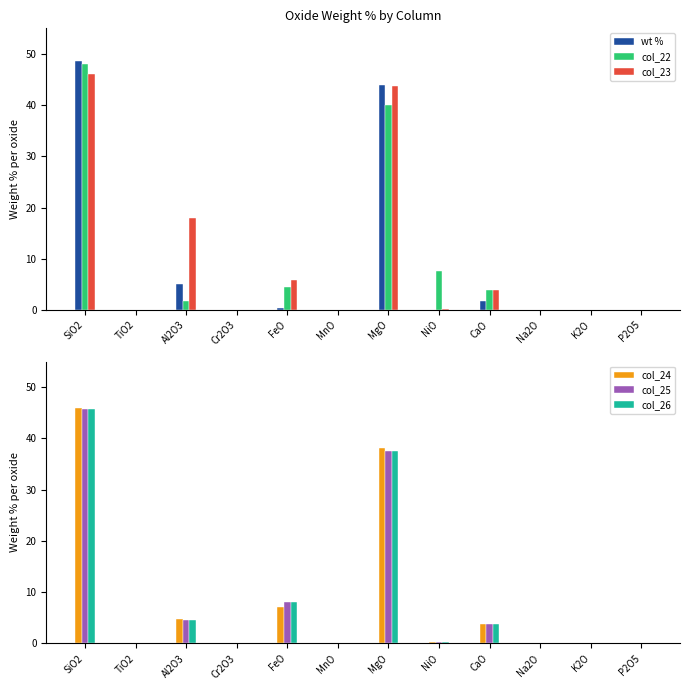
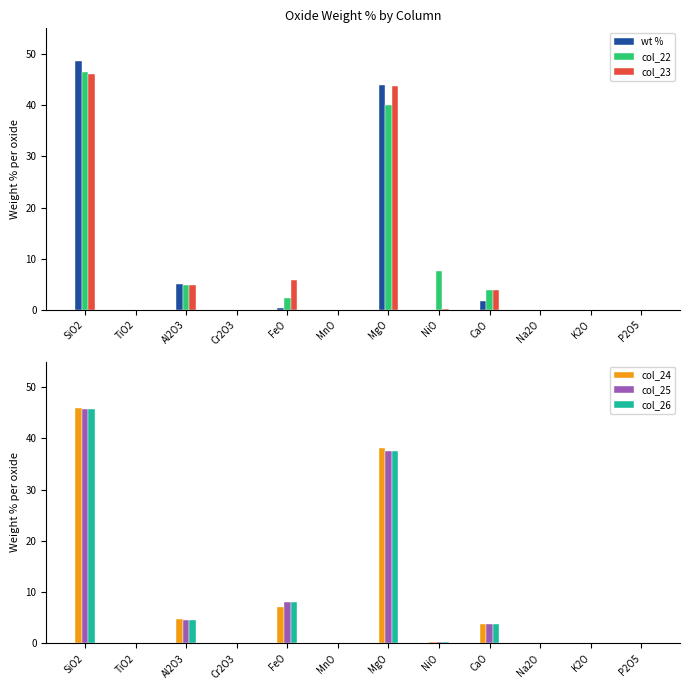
  {
    "Oxide Weight % by Column": {
      "wt %": {
        "SiO2": 49,
        "TiO2": 0,
        "Al2O3": 5,
        "Cr2O3": 0,
        "MnO": 0,
        "MgO": 44,
        "NiO": 0,
        "CaO": 2,
        "Na2O": 0,
        "K2O": 0,
        "P2O5": 0
      },
      "col_22": {
-       "SiO2": 48,
+       "SiO2": 46,
        "TiO2": 0,
-       "Al2O3": 2,
+       "Al2O3": 5,
        "Cr2O3": 0,
-       "FeO": 4,
+       "FeO": 2,
        "MnO": 0,
        "MgO": 40,
        "NiO": 8,
        "CaO": 4,
        "Na2O": 0,
        "K2O": 0,
        "P2O5": 0
      },
      "col_23": {
        "SiO2": 46,
        "TiO2": 0,
-       "Al2O3": 18,
+       "Al2O3": 5,
        "Cr2O3": 0,
        "FeO": 6,
        "MnO": 0,
        "MgO": 44,
        "CaO": 4,
        "Na2O": 0,
        "K2O": 0,
        "P2O5": 0
      }
    }
  }
